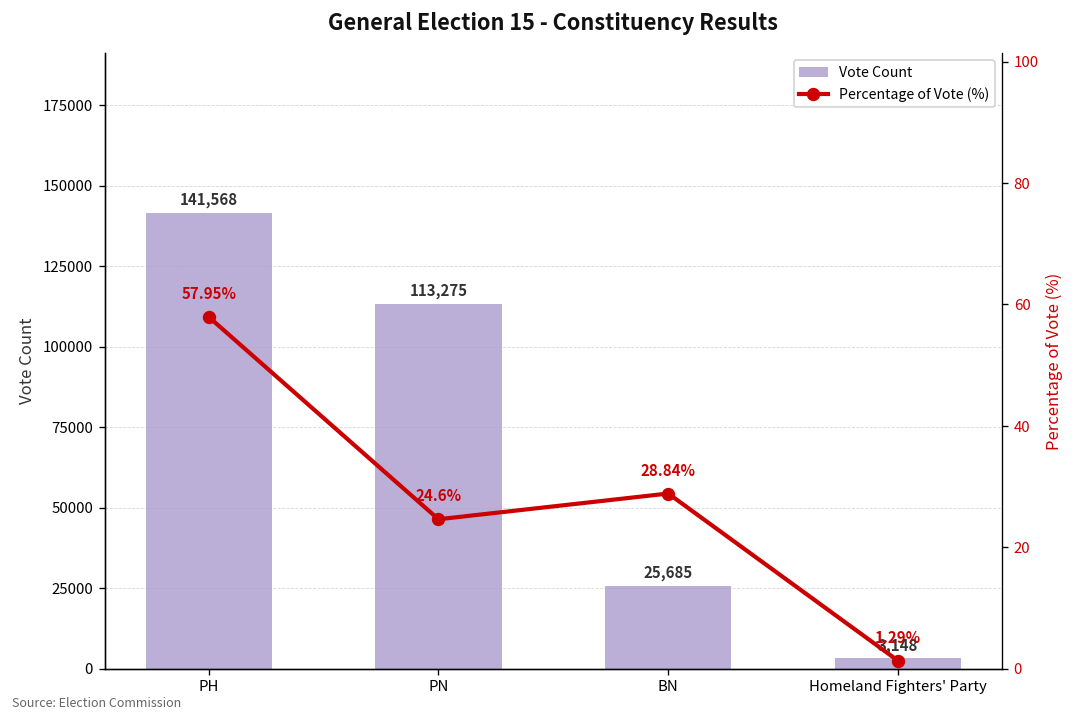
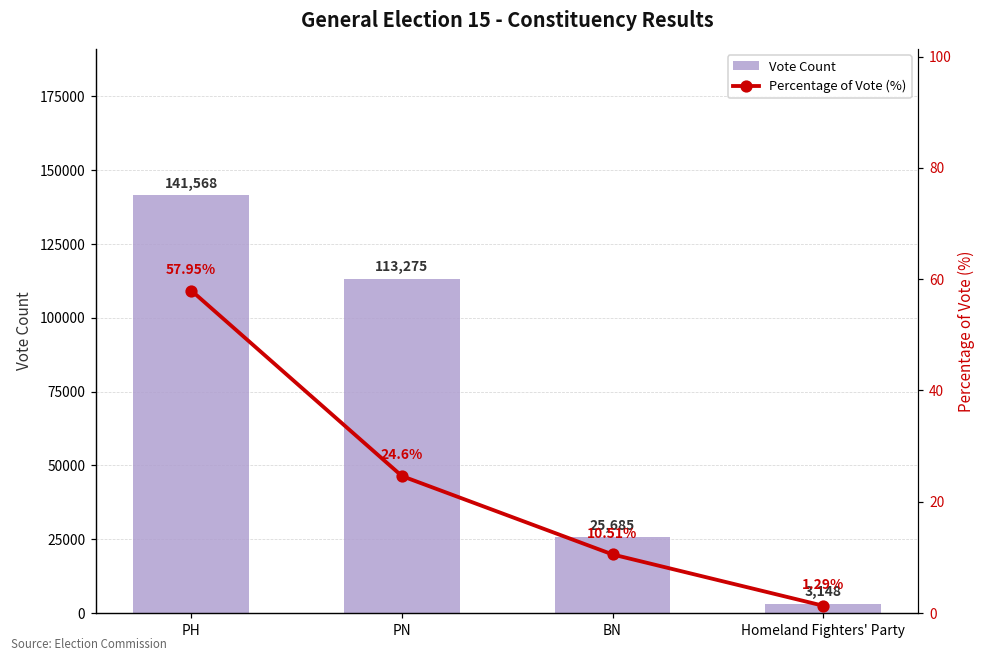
  {
    "Vote Count": {
      "PH": "141,568",
      "PN": "113,275",
      "BN": "25,685"
    },
    "Percentage of Vote (%)": {
      "PH": "57.95%",
      "PN": "24.6%",
-     "BN": "28.84%"
+     "BN": "10.51%"
    }
  }
